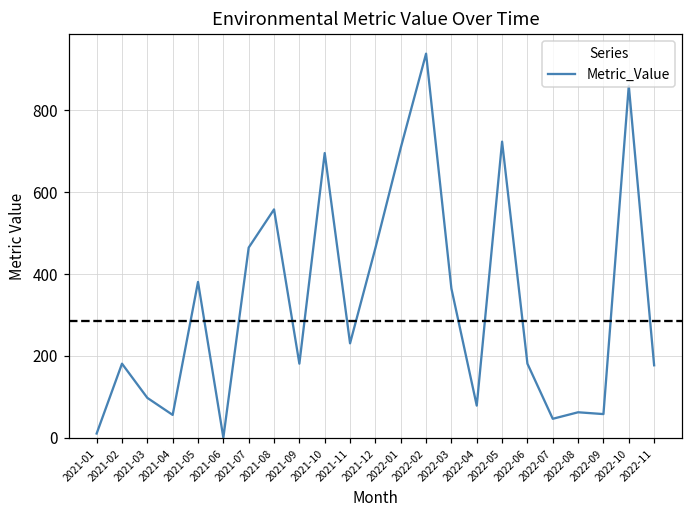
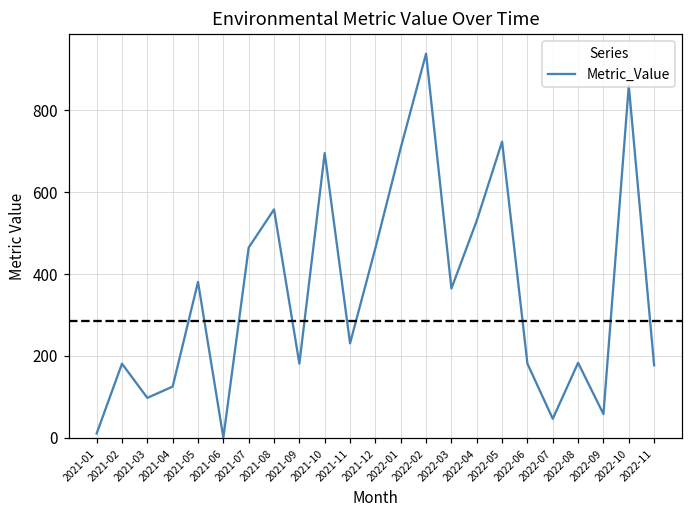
  {
    "2021-01": 10,
    "2021-02": 180,
    "2021-03": 100,
-   "2021-04": 60,
+   "2021-04": 130,
    "2021-05": 380,
    "2021-06": 0,
    "2021-07": 460,
    "2021-08": 560,
    "2021-09": 180,
    "2021-10": 700,
    "2021-11": 230,
    "2021-12": 460,
    "2022-01": 710,
    "2022-02": 940,
    "2022-03": 360,
-   "2022-04": 80,
+   "2022-04": 530,
    "2022-05": 720,
    "2022-06": 180,
    "2022-07": 50,
-   "2022-08": 60,
+   "2022-08": 180,
    "2022-09": 60,
    "2022-11": 180
  }
